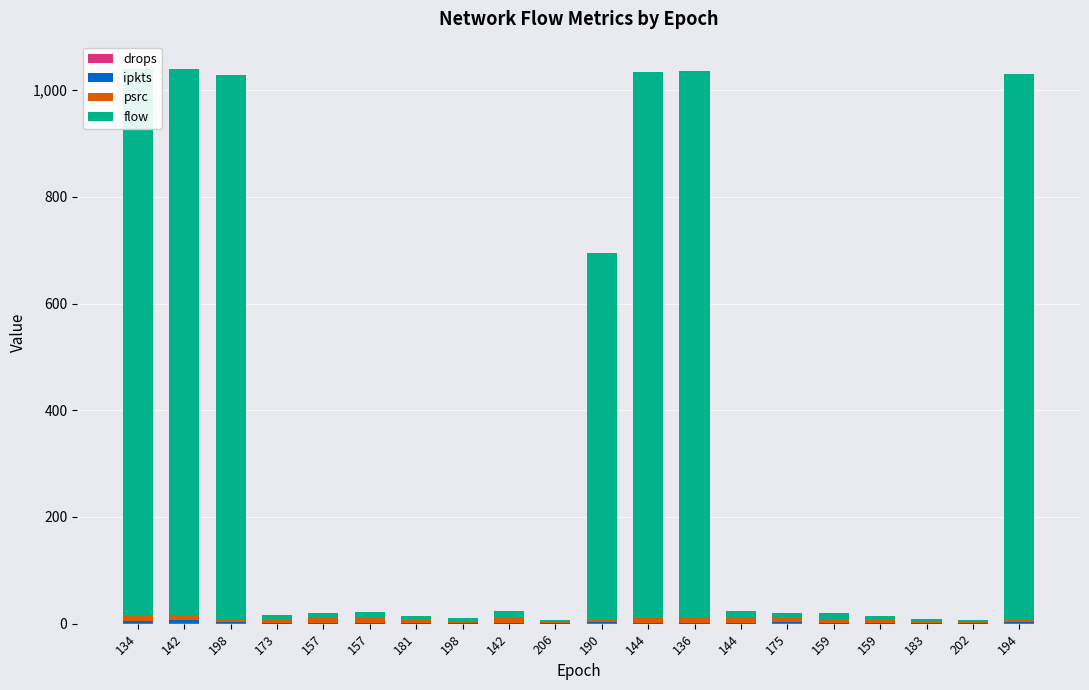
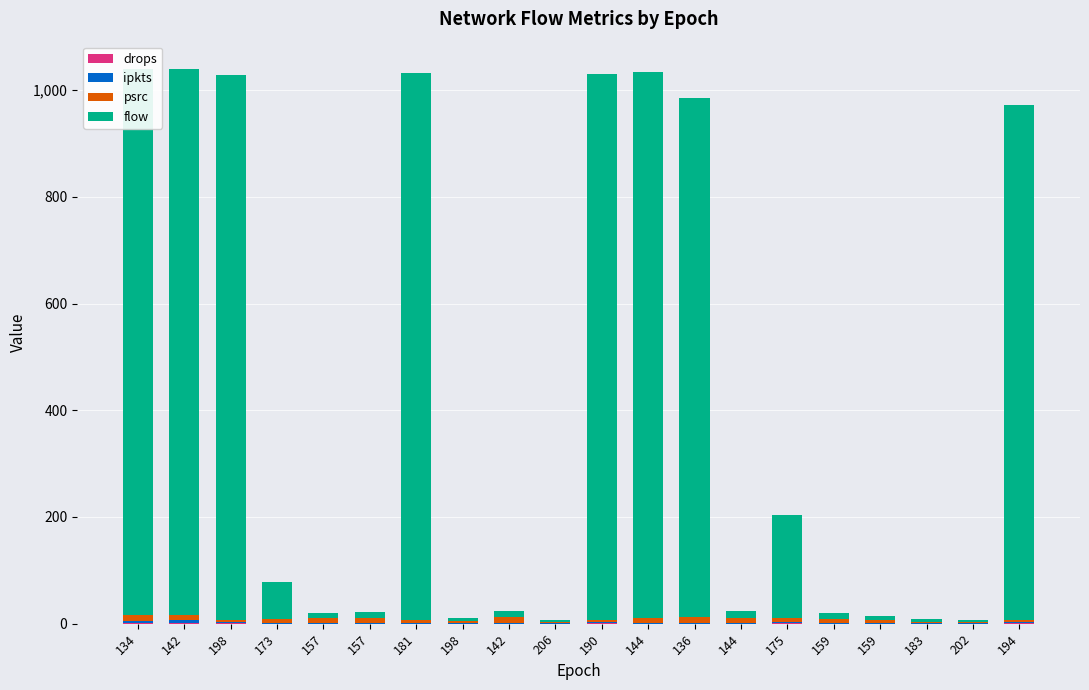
  {
    "drops": {
      "173": "0",
      "181": "0",
      "206": "0",
      "136": "0",
      "183": "0",
      "202": "0"
    },
    "psrc": {
      "134": "10",
      "173": "10",
      "181": "10",
      "136": "10",
      "175": "10"
    },
    "flow": {
-     "173": "10",
-     "181": "10",
-     "190": "690",
-     "136": "1,020",
-     "175": "10",
+     "173": "70",
+     "181": "1,030",
+     "190": "1,020",
+     "136": "970",
+     "175": "190",
      "183": "10",
-     "194": "1,020"
+     "194": "970"
    }
  }
